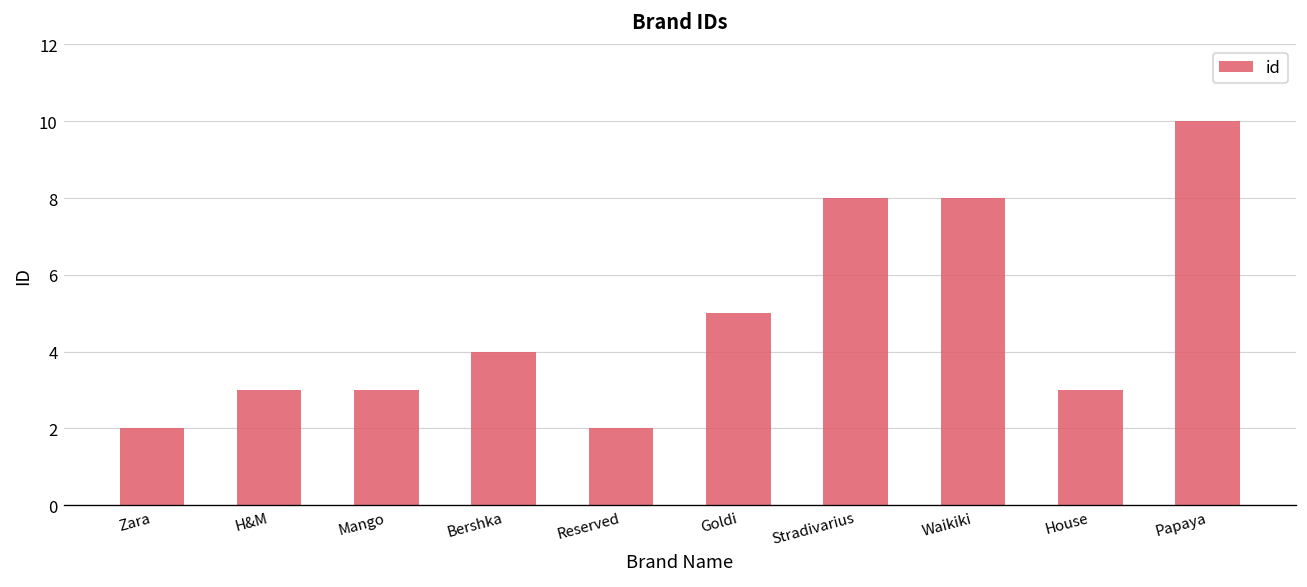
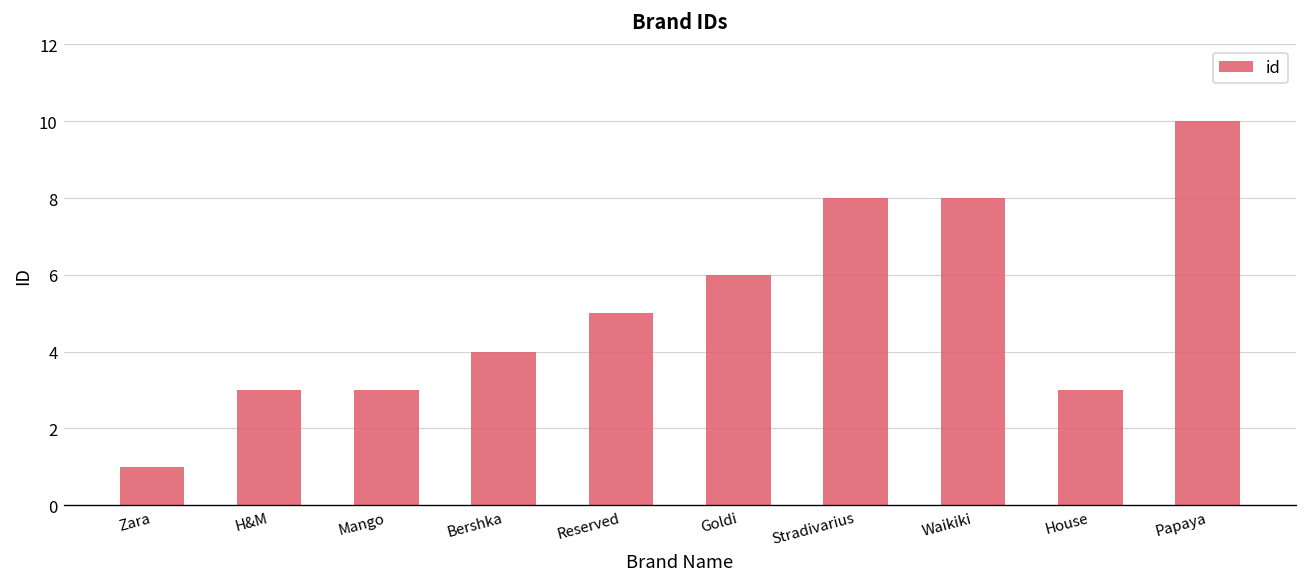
  {
-   "Zara": 2,
+   "Zara": 1,
    "H&M": 3,
    "Mango": 3,
    "Bershka": 4,
-   "Reserved": 2,
-   "Goldi": 5,
+   "Reserved": 5,
+   "Goldi": 6,
    "Stradivarius": 8,
    "Waikiki": 8,
    "House": 3,
    "Papaya": 10
  }
